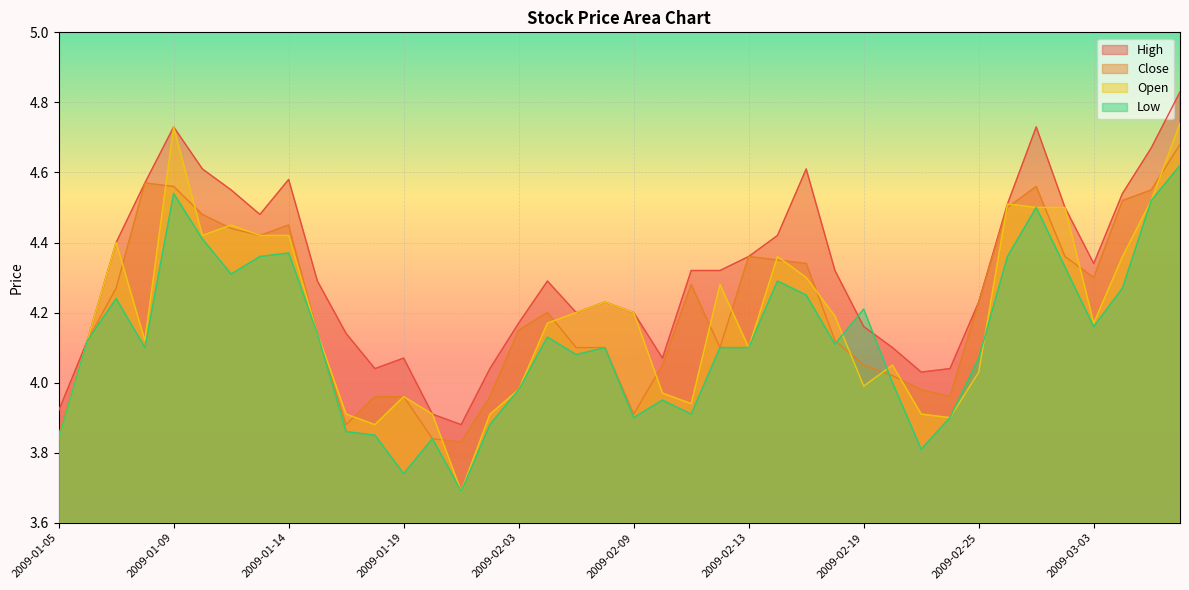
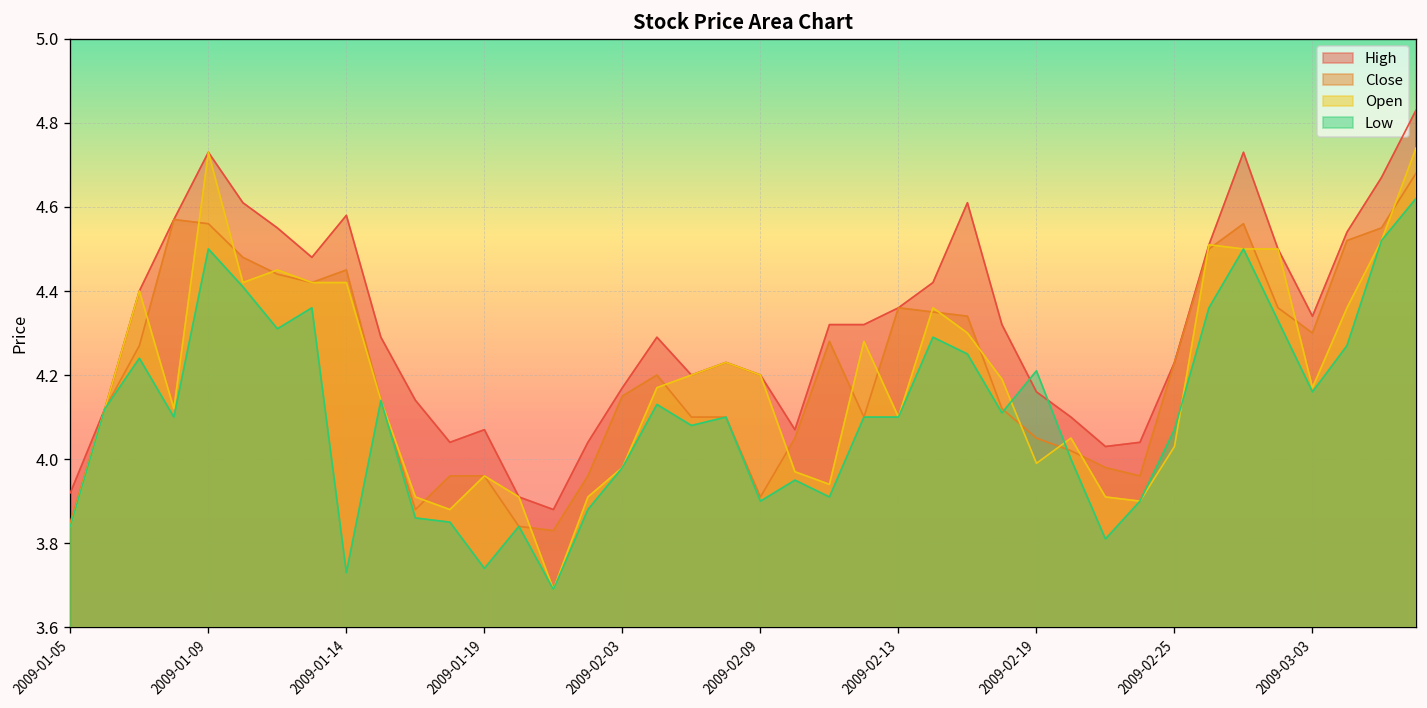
  {
    "Low": {
-     "2009-01-09": 4.54,
-     "2009-01-14": 4.37,
+     "2009-01-09": 4.50,
+     "2009-01-14": 3.73,
      "2009-01-19": 3.74,
      "2009-02-09": 3.90,
      "2009-02-19": 4.21,
      "2009-02-25": 4.07,
      "2009-03-03": 4.16
    }
  }
